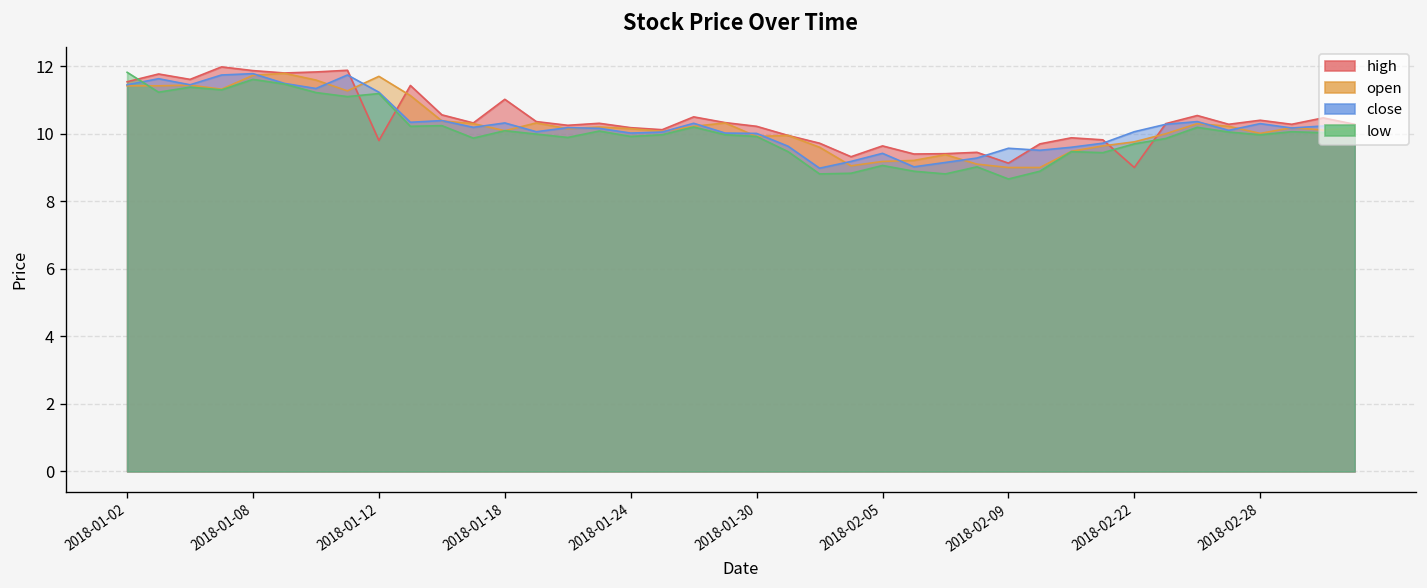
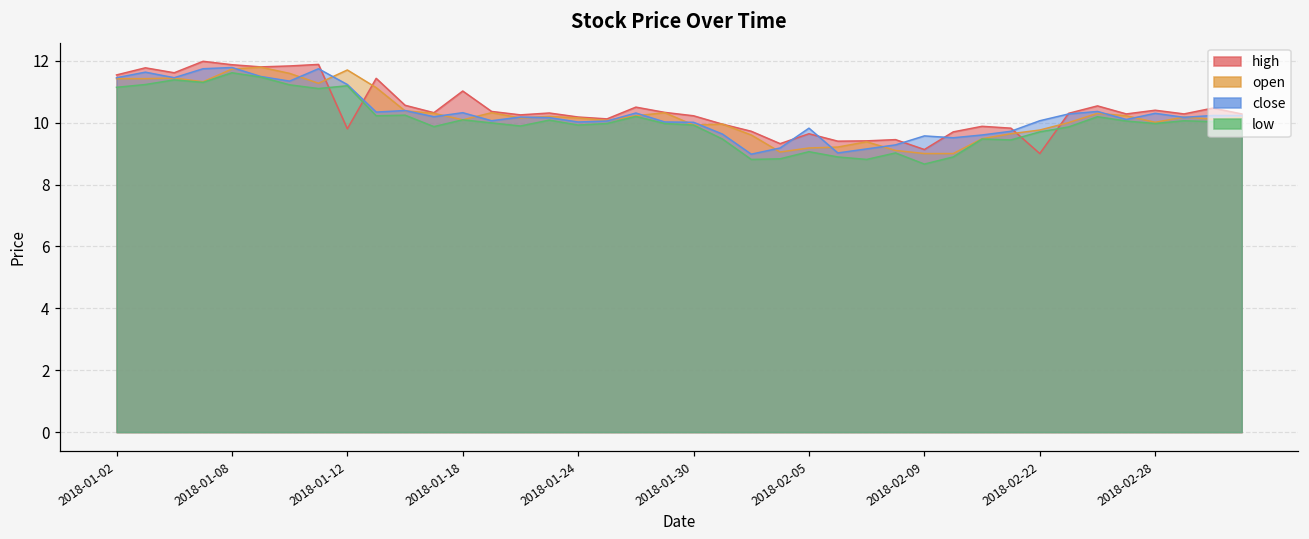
  {
    "high": {
      "2018-01-02": 11.5,
      "2018-01-08": 11.9,
      "2018-01-12": 9.8,
      "2018-01-18": 11.0,
      "2018-01-30": 10.2,
      "2018-02-05": 9.6,
      "2018-02-09": 9.1,
      "2018-02-22": 9.0,
      "2018-02-28": 10.4
    },
    "open": {
      "2018-01-12": 11.7,
      "2018-02-05": 9.2,
      "2018-02-09": 9.0
    },
    "close": {
      "2018-01-18": 10.3,
      "2018-01-24": 10.0,
-     "2018-02-05": 9.4,
+     "2018-02-05": 9.8,
      "2018-02-09": 9.6,
      "2018-02-22": 10.1,
      "2018-02-28": 10.3
    },
    "low": {
-     "2018-01-02": 11.8,
+     "2018-01-02": 11.1,
      "2018-01-08": 11.6,
      "2018-01-24": 9.9,
      "2018-02-05": 9.1,
      "2018-02-09": 8.7
    }
  }
